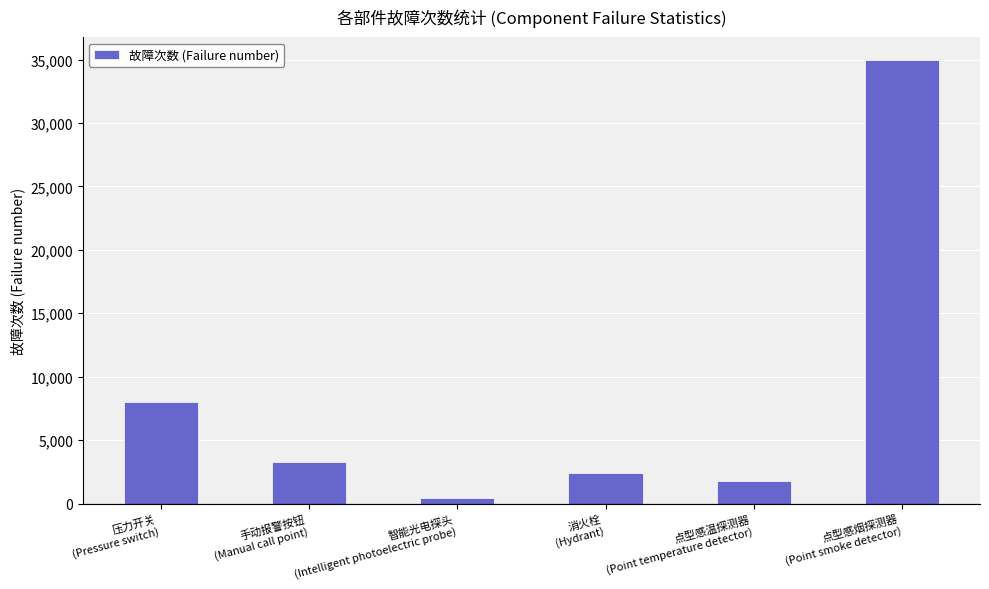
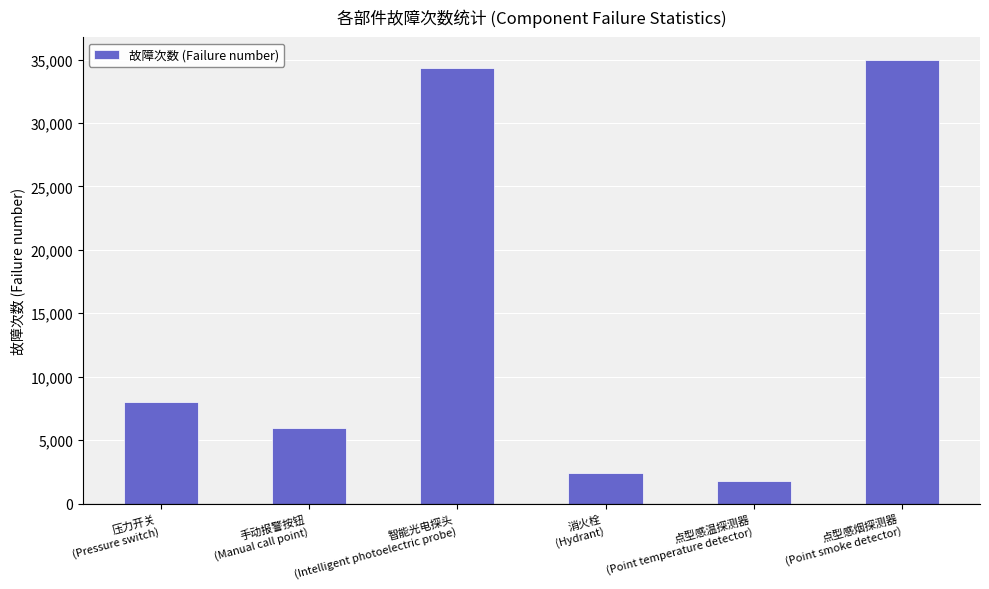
  {
    "压力开关 (Pressure switch)": "8,000",
-   "手动报警按钮 (Manual call point)": "3,300",
-   "智能光电探头 (Intelligent photoelectric probe)": "500",
+   "手动报警按钮 (Manual call point)": "6,000",
+   "智能光电探头 (Intelligent photoelectric probe)": "34,300",
    "消火栓 (Hydrant)": "2,400",
    "点型感温探测器 (Point temperature detector)": "1,800",
    "点型感烟探测器 (Point smoke detector)": "35,000"
  }
